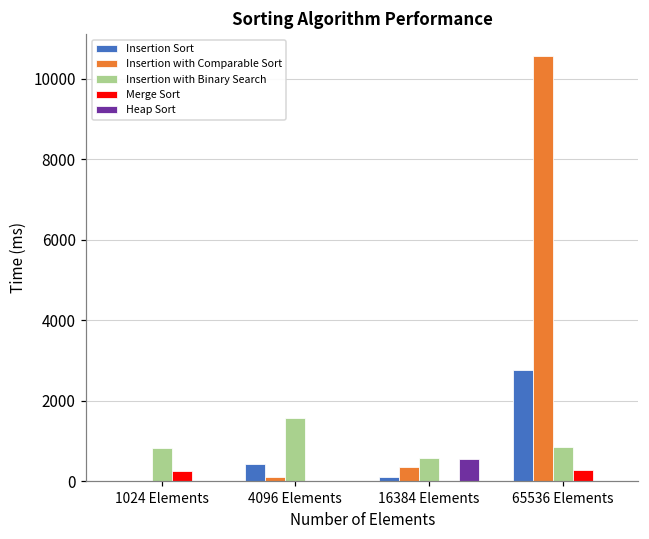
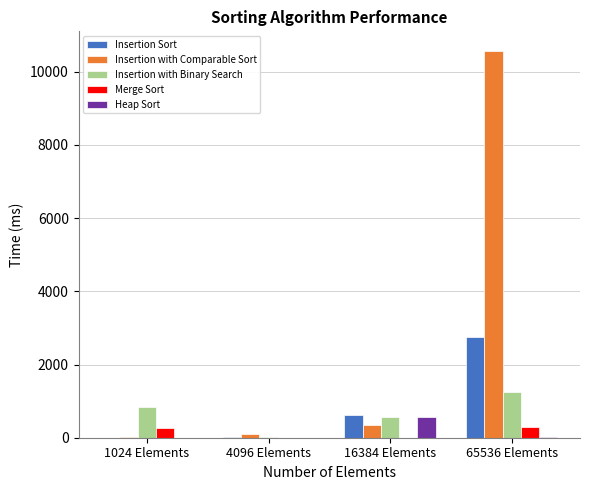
  {
    "Insertion Sort": {
-     "4096 Elements": 400,
-     "16384 Elements": 100,
+     "4096 Elements": 0,
+     "16384 Elements": 600,
      "65536 Elements": 2800
    },
    "Insertion with Comparable Sort": {
      "4096 Elements": 100,
      "16384 Elements": 400,
      "65536 Elements": 10600
    },
    "Insertion with Binary Search": {
      "1024 Elements": 800,
-     "4096 Elements": 1600,
+     "4096 Elements": 0,
      "16384 Elements": 600,
-     "65536 Elements": 900
+     "65536 Elements": 1300
    },
    "Merge Sort": {
      "1024 Elements": 300,
      "65536 Elements": 300
    },
    "Heap Sort": {
      "1024 Elements": 0,
      "16384 Elements": 600
    }
  }
